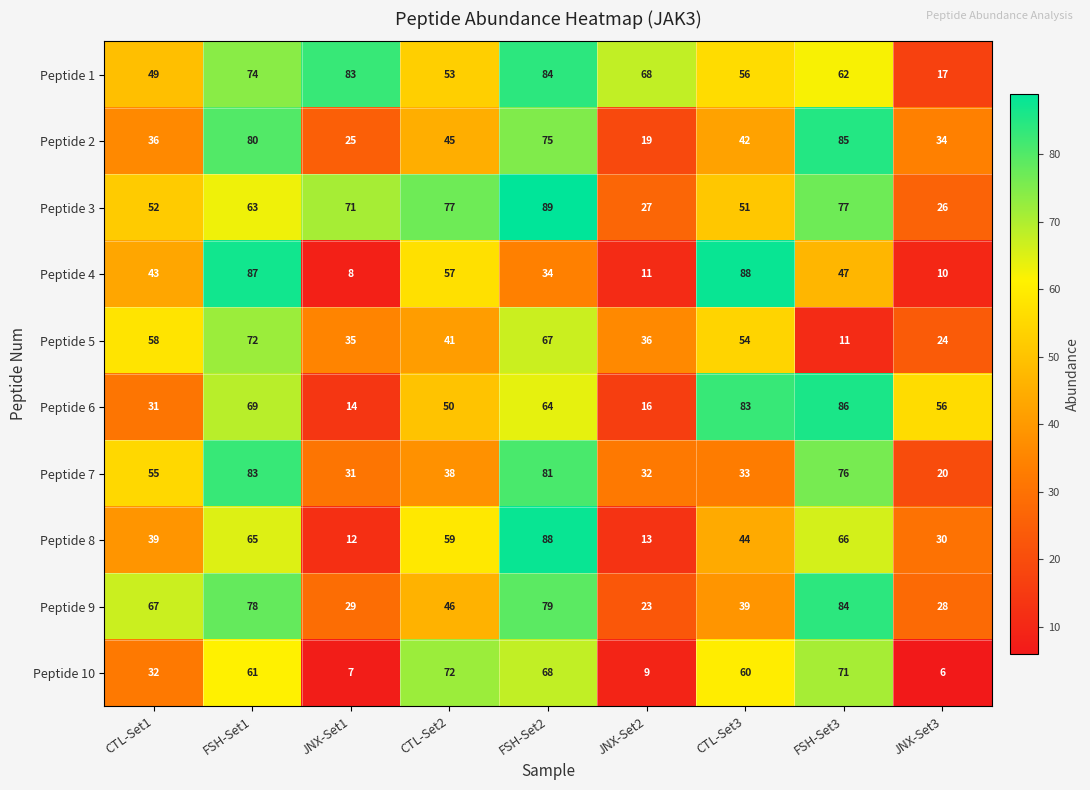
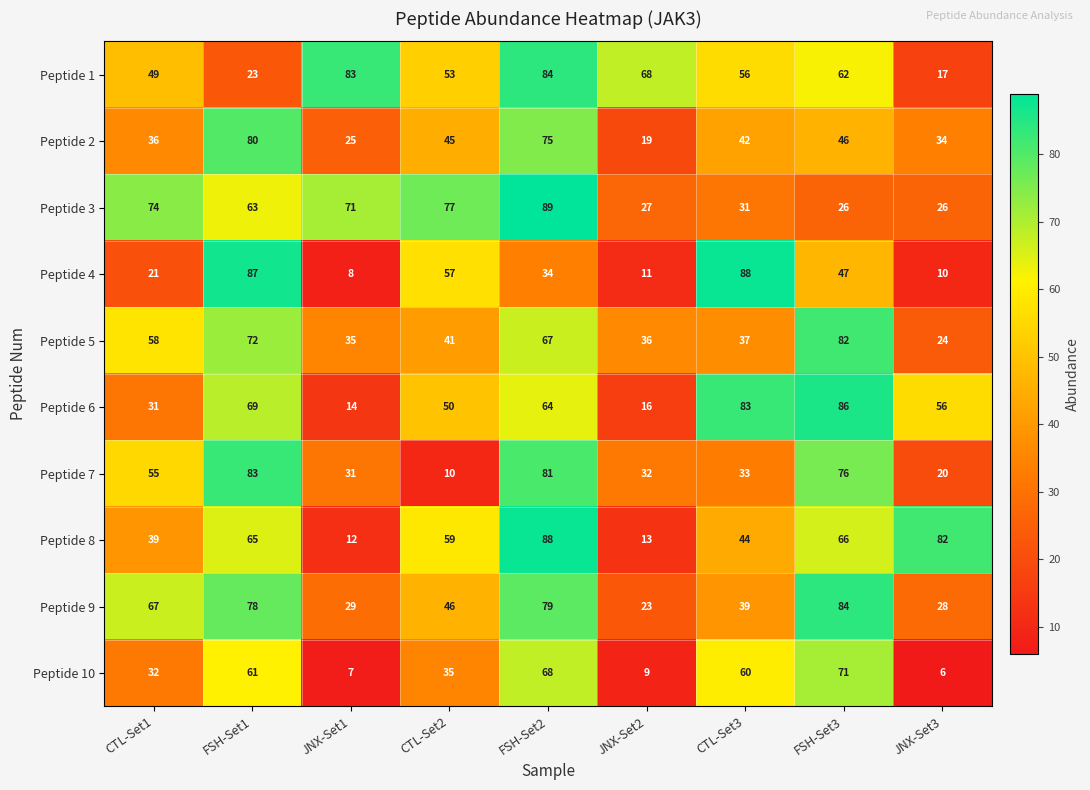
  {
    "Peptide 1": {
      "CTL-Set1": 49,
-     "FSH-Set1": 74,
+     "FSH-Set1": 23,
      "JNX-Set1": 83,
      "CTL-Set2": 53,
      "FSH-Set2": 84,
      "JNX-Set2": 68,
      "CTL-Set3": 56,
      "FSH-Set3": 62,
      "JNX-Set3": 17
    },
    "Peptide 2": {
      "CTL-Set1": 36,
      "FSH-Set1": 80,
      "JNX-Set1": 25,
      "CTL-Set2": 45,
      "FSH-Set2": 75,
      "JNX-Set2": 19,
      "CTL-Set3": 42,
-     "FSH-Set3": 85,
+     "FSH-Set3": 46,
      "JNX-Set3": 34
    },
    "Peptide 3": {
-     "CTL-Set1": 52,
+     "CTL-Set1": 74,
      "FSH-Set1": 63,
      "JNX-Set1": 71,
      "CTL-Set2": 77,
      "FSH-Set2": 89,
      "JNX-Set2": 27,
-     "CTL-Set3": 51,
-     "FSH-Set3": 77,
+     "CTL-Set3": 31,
+     "FSH-Set3": 26,
      "JNX-Set3": 26
    },
    "Peptide 4": {
-     "CTL-Set1": 43,
+     "CTL-Set1": 21,
      "FSH-Set1": 87,
      "JNX-Set1": 8,
      "CTL-Set2": 57,
      "FSH-Set2": 34,
      "JNX-Set2": 11,
      "CTL-Set3": 88,
      "FSH-Set3": 47,
      "JNX-Set3": 10
    },
    "Peptide 5": {
      "CTL-Set1": 58,
      "FSH-Set1": 72,
      "JNX-Set1": 35,
      "CTL-Set2": 41,
      "FSH-Set2": 67,
      "JNX-Set2": 36,
-     "CTL-Set3": 54,
-     "FSH-Set3": 11,
+     "CTL-Set3": 37,
+     "FSH-Set3": 82,
      "JNX-Set3": 24
    },
    "Peptide 6": {
      "CTL-Set1": 31,
      "FSH-Set1": 69,
      "JNX-Set1": 14,
      "CTL-Set2": 50,
      "FSH-Set2": 64,
      "JNX-Set2": 16,
      "CTL-Set3": 83,
      "FSH-Set3": 86,
      "JNX-Set3": 56
    },
    "Peptide 7": {
      "CTL-Set1": 55,
      "FSH-Set1": 83,
      "JNX-Set1": 31,
-     "CTL-Set2": 38,
+     "CTL-Set2": 10,
      "FSH-Set2": 81,
      "JNX-Set2": 32,
      "CTL-Set3": 33,
      "FSH-Set3": 76,
      "JNX-Set3": 20
    },
    "Peptide 8": {
      "CTL-Set1": 39,
      "FSH-Set1": 65,
      "JNX-Set1": 12,
      "CTL-Set2": 59,
      "FSH-Set2": 88,
      "JNX-Set2": 13,
      "CTL-Set3": 44,
      "FSH-Set3": 66,
-     "JNX-Set3": 30
+     "JNX-Set3": 82
    },
    "Peptide 9": {
      "CTL-Set1": 67,
      "FSH-Set1": 78,
      "JNX-Set1": 29,
      "CTL-Set2": 46,
      "FSH-Set2": 79,
      "JNX-Set2": 23,
      "CTL-Set3": 39,
      "FSH-Set3": 84,
      "JNX-Set3": 28
    },
    "Peptide 10": {
      "CTL-Set1": 32,
      "FSH-Set1": 61,
      "JNX-Set1": 7,
-     "CTL-Set2": 72,
+     "CTL-Set2": 35,
      "FSH-Set2": 68,
      "JNX-Set2": 9,
      "CTL-Set3": 60,
      "FSH-Set3": 71,
      "JNX-Set3": 6
    }
  }
